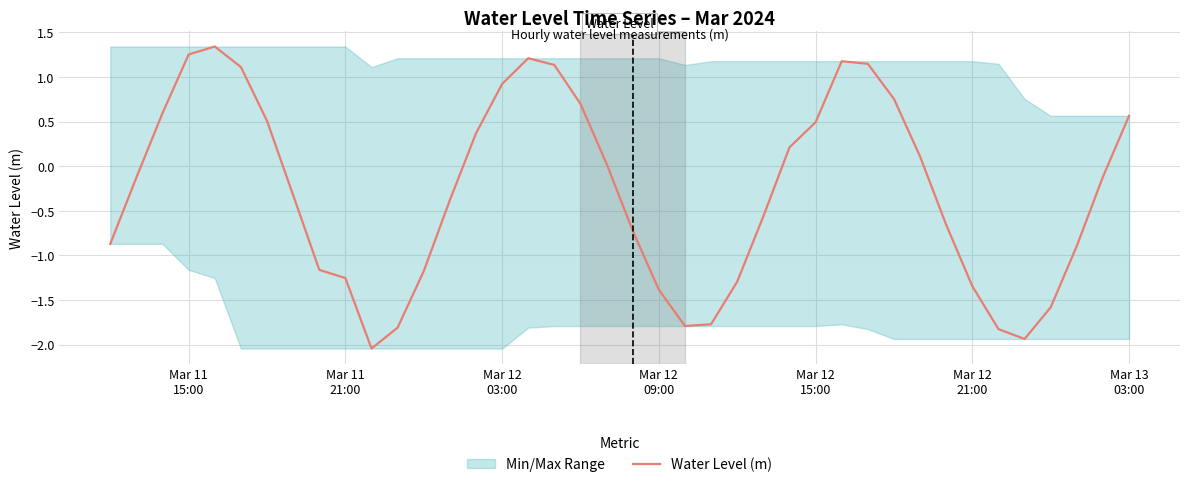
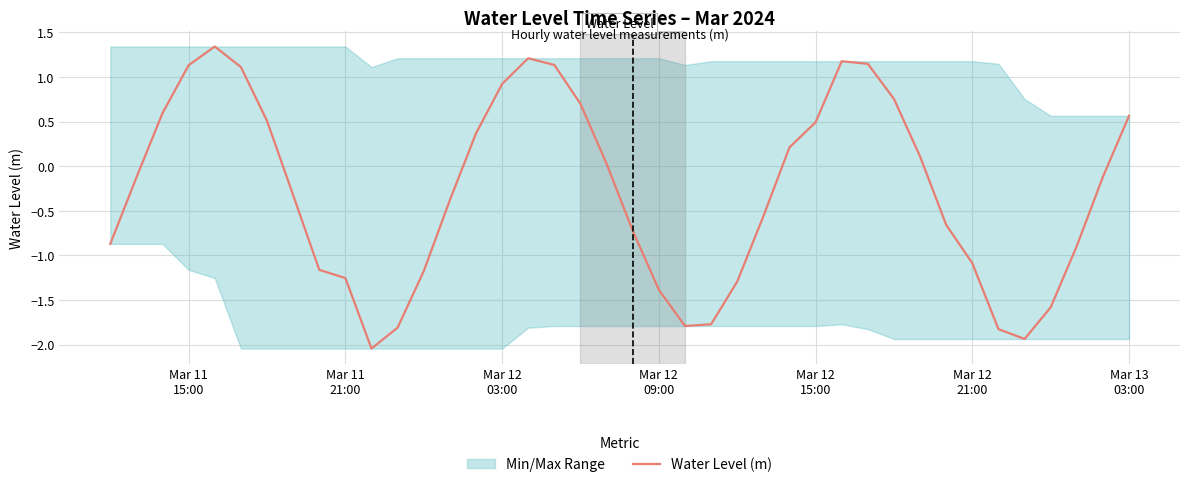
  {
    "Water Level (m)": {
-     "Mar 11 15:00": 1.3,
+     "Mar 11 15:00": 1.1,
      "Mar 11 21:00": -1.3,
      "Mar 12 03:00": 0.9,
      "Mar 12 09:00": -1.4,
      "Mar 12 15:00": 0.5,
-     "Mar 12 21:00": -1.3
+     "Mar 12 21:00": -1.1
    }
  }
